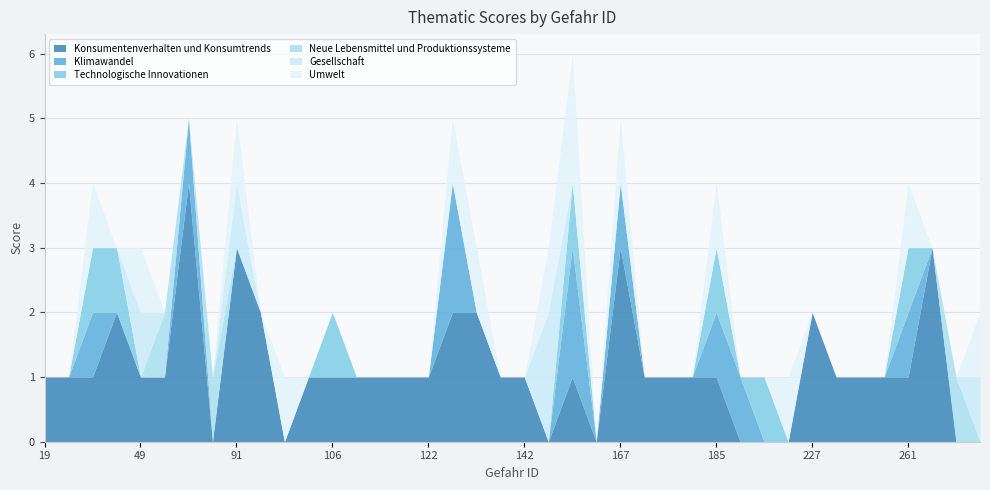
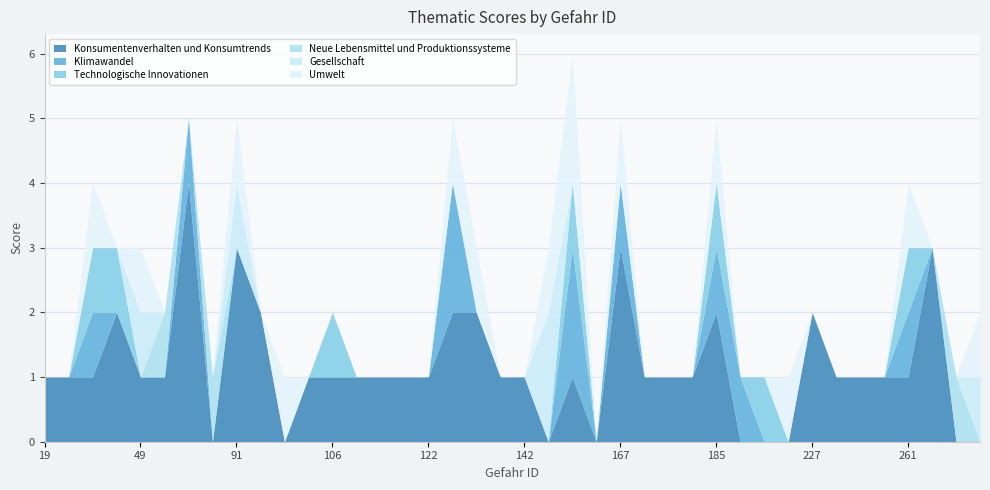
  {
    "Konsumentenverhalten und Konsumtrends": {
      "167": 3,
-     "185": 1,
+     "185": 2,
      "261": 1
    }
  }
